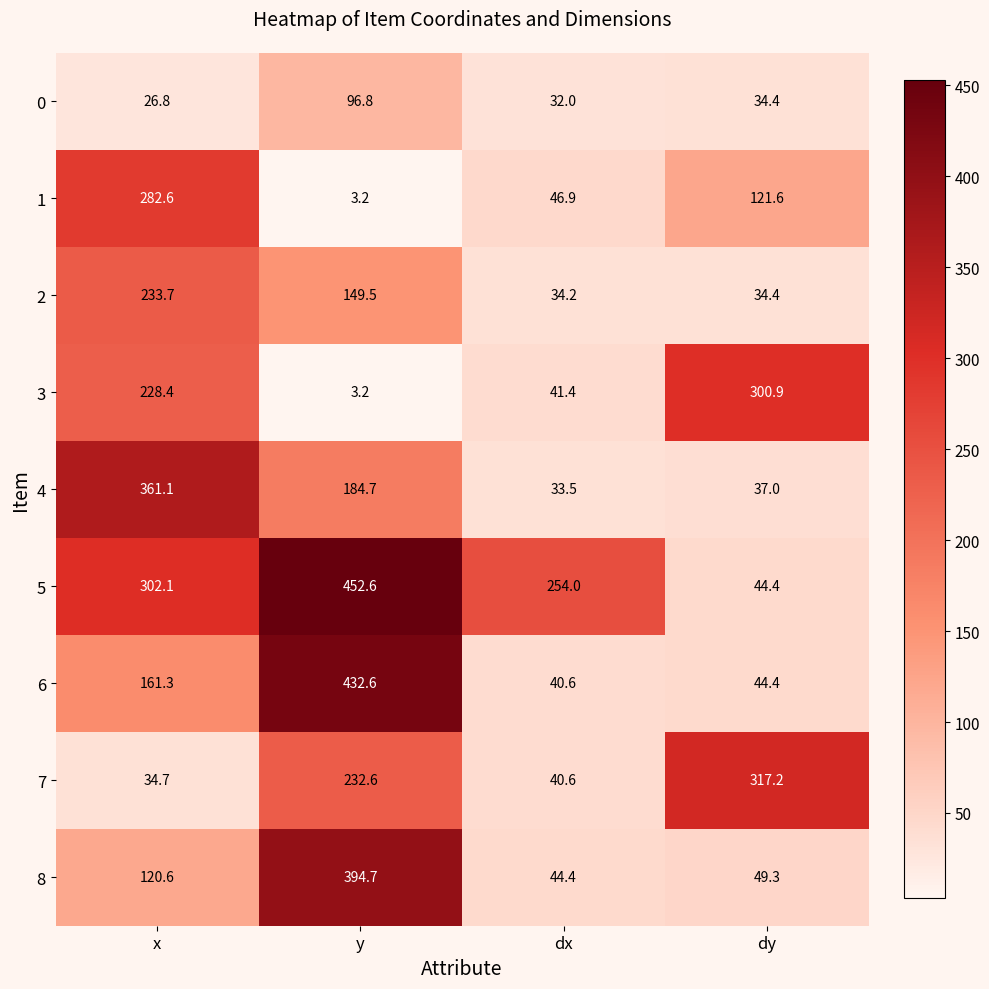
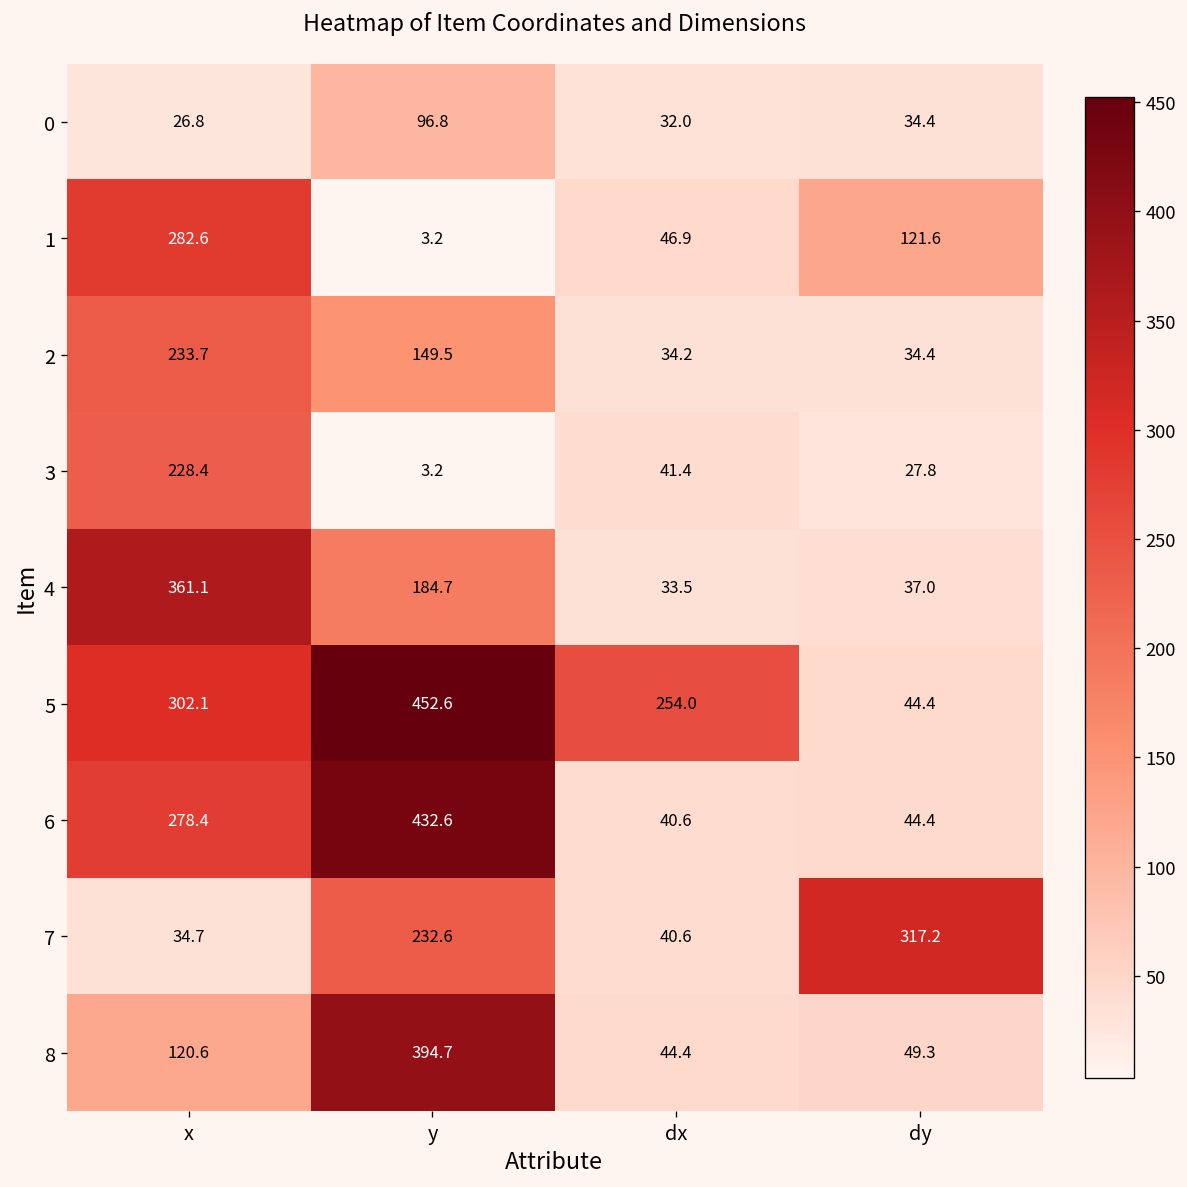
  {
    "0": {
      "x": 26.8,
      "y": 96.8,
      "dx": 32.0,
      "dy": 34.4
    },
    "1": {
      "x": 282.6,
      "y": 3.2,
      "dx": 46.9,
      "dy": 121.6
    },
    "2": {
      "x": 233.7,
      "y": 149.5,
      "dx": 34.2,
      "dy": 34.4
    },
    "3": {
      "x": 228.4,
      "y": 3.2,
      "dx": 41.4,
-     "dy": 300.9
+     "dy": 27.8
    },
    "4": {
      "x": 361.1,
      "y": 184.7,
      "dx": 33.5,
      "dy": 37.0
    },
    "5": {
      "x": 302.1,
      "y": 452.6,
      "dx": 254.0,
      "dy": 44.4
    },
    "6": {
-     "x": 161.3,
+     "x": 278.4,
      "y": 432.6,
      "dx": 40.6,
      "dy": 44.4
    },
    "7": {
      "x": 34.7,
      "y": 232.6,
      "dx": 40.6,
      "dy": 317.2
    },
    "8": {
      "x": 120.6,
      "y": 394.7,
      "dx": 44.4,
      "dy": 49.3
    }
  }
